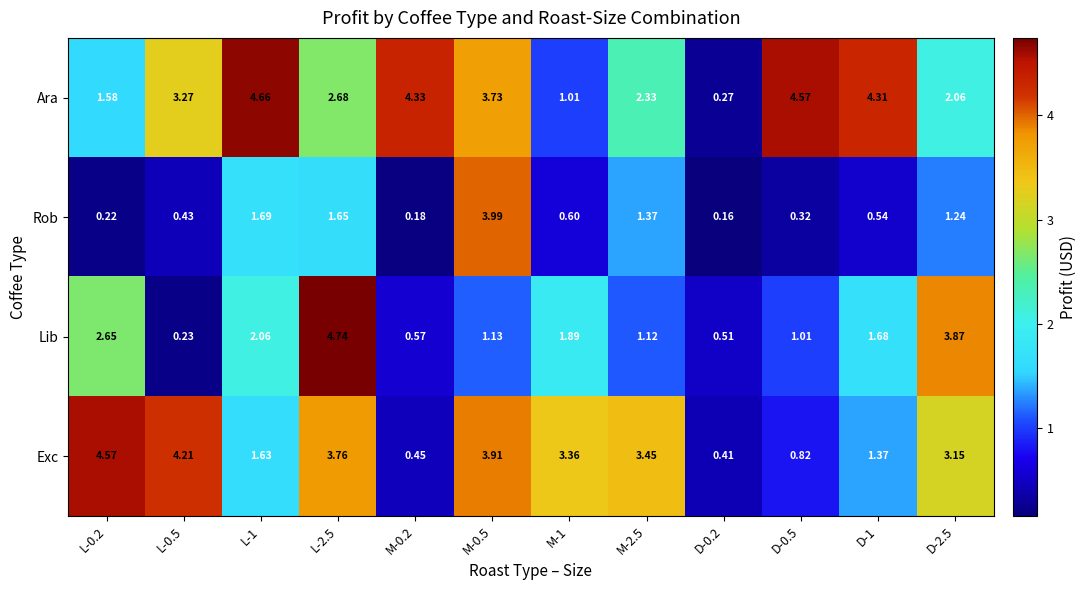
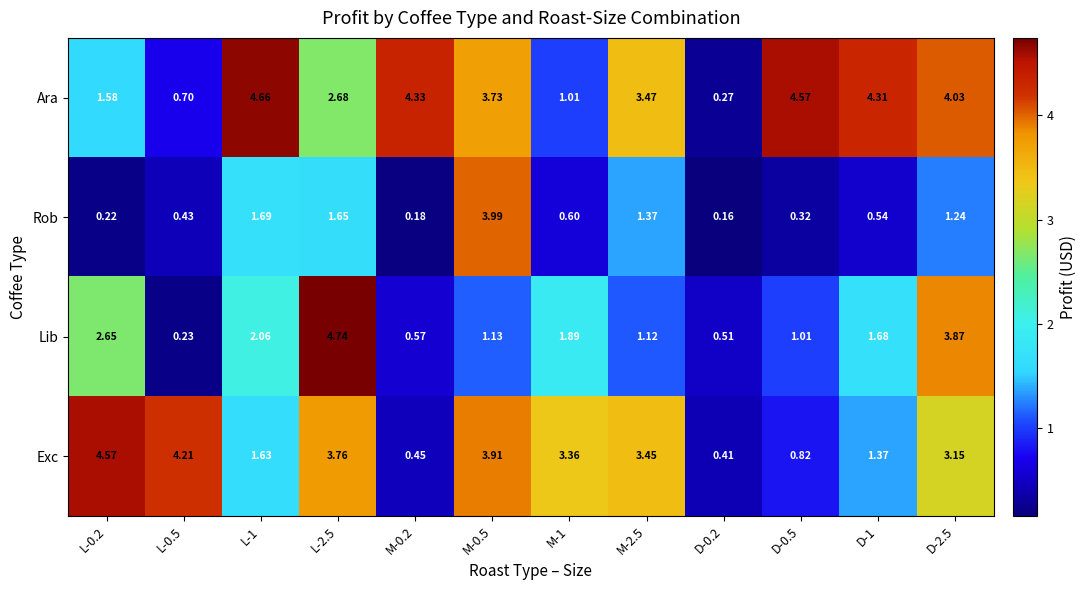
  {
    "Ara": {
      "L-0.2": 1.58,
-     "L-0.5": 3.27,
+     "L-0.5": 0.70,
      "L-1": 4.66,
      "L-2.5": 2.68,
      "M-0.2": 4.33,
      "M-0.5": 3.73,
      "M-1": 1.01,
-     "M-2.5": 2.33,
+     "M-2.5": 3.47,
      "D-0.2": 0.27,
      "D-0.5": 4.57,
      "D-1": 4.31,
-     "D-2.5": 2.06
+     "D-2.5": 4.03
    },
    "Rob": {
      "L-0.2": 0.22,
      "L-0.5": 0.43,
      "L-1": 1.69,
      "L-2.5": 1.65,
      "M-0.2": 0.18,
      "M-0.5": 3.99,
      "M-1": 0.60,
      "M-2.5": 1.37,
      "D-0.2": 0.16,
      "D-0.5": 0.32,
      "D-1": 0.54,
      "D-2.5": 1.24
    },
    "Lib": {
      "L-0.2": 2.65,
      "L-0.5": 0.23,
      "L-1": 2.06,
      "L-2.5": 4.74,
      "M-0.2": 0.57,
      "M-0.5": 1.13,
      "M-1": 1.89,
      "M-2.5": 1.12,
      "D-0.2": 0.51,
      "D-0.5": 1.01,
      "D-1": 1.68,
      "D-2.5": 3.87
    },
    "Exc": {
      "L-0.2": 4.57,
      "L-0.5": 4.21,
      "L-1": 1.63,
      "L-2.5": 3.76,
      "M-0.2": 0.45,
      "M-0.5": 3.91,
      "M-1": 3.36,
      "M-2.5": 3.45,
      "D-0.2": 0.41,
      "D-0.5": 0.82,
      "D-1": 1.37,
      "D-2.5": 3.15
    }
  }
